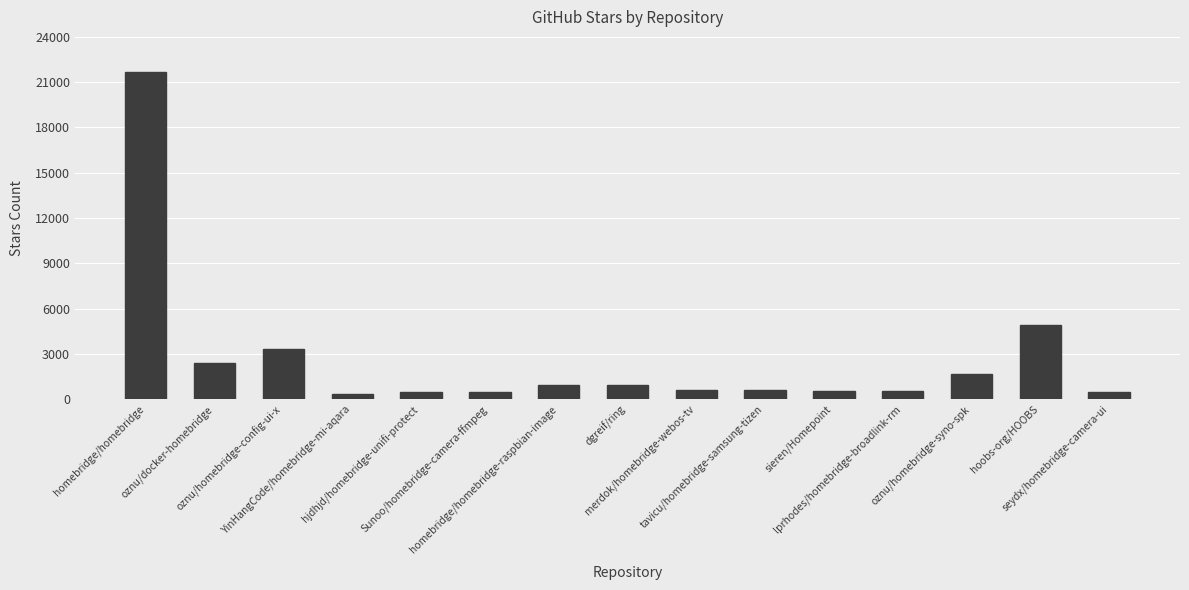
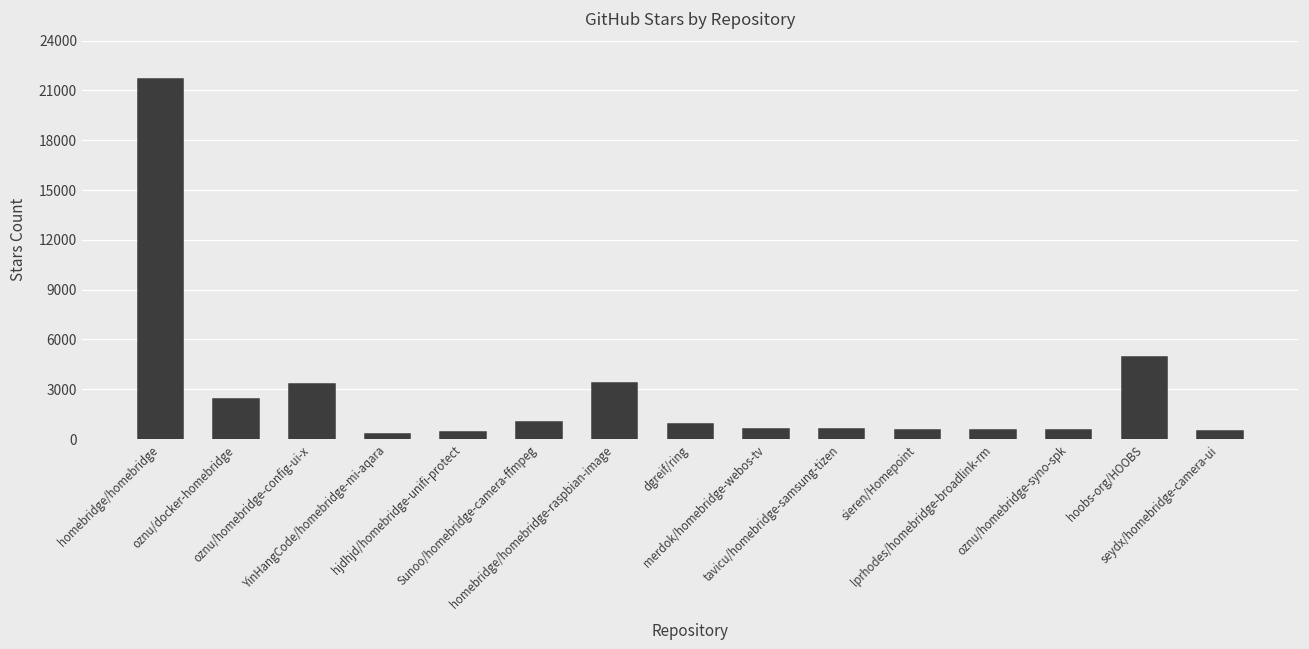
  {
    "homebridge/homebridge": 21700,
    "oznu/docker-homebridge": 2400,
    "oznu/homebridge-config-ui-x": 3300,
    "YinHangCode/homebridge-mi-aqara": 300,
    "hjdhjd/homebridge-unifi-protect": 400,
-   "Sunoo/homebridge-camera-ffmpeg": 400,
-   "homebridge/homebridge-raspbian-image": 900,
+   "Sunoo/homebridge-camera-ffmpeg": 1000,
+   "homebridge/homebridge-raspbian-image": 3400,
    "dgreif/ring": 900,
    "merdok/homebridge-webos-tv": 600,
    "tavicu/homebridge-samsung-tizen": 600,
    "sieren/Homepoint": 600,
    "lprhodes/homebridge-broadlink-rm": 600,
-   "oznu/homebridge-syno-spk": 1700,
+   "oznu/homebridge-syno-spk": 500,
    "hoobs-org/HOOBS": 4900,
    "seydx/homebridge-camera-ui": 500
  }
